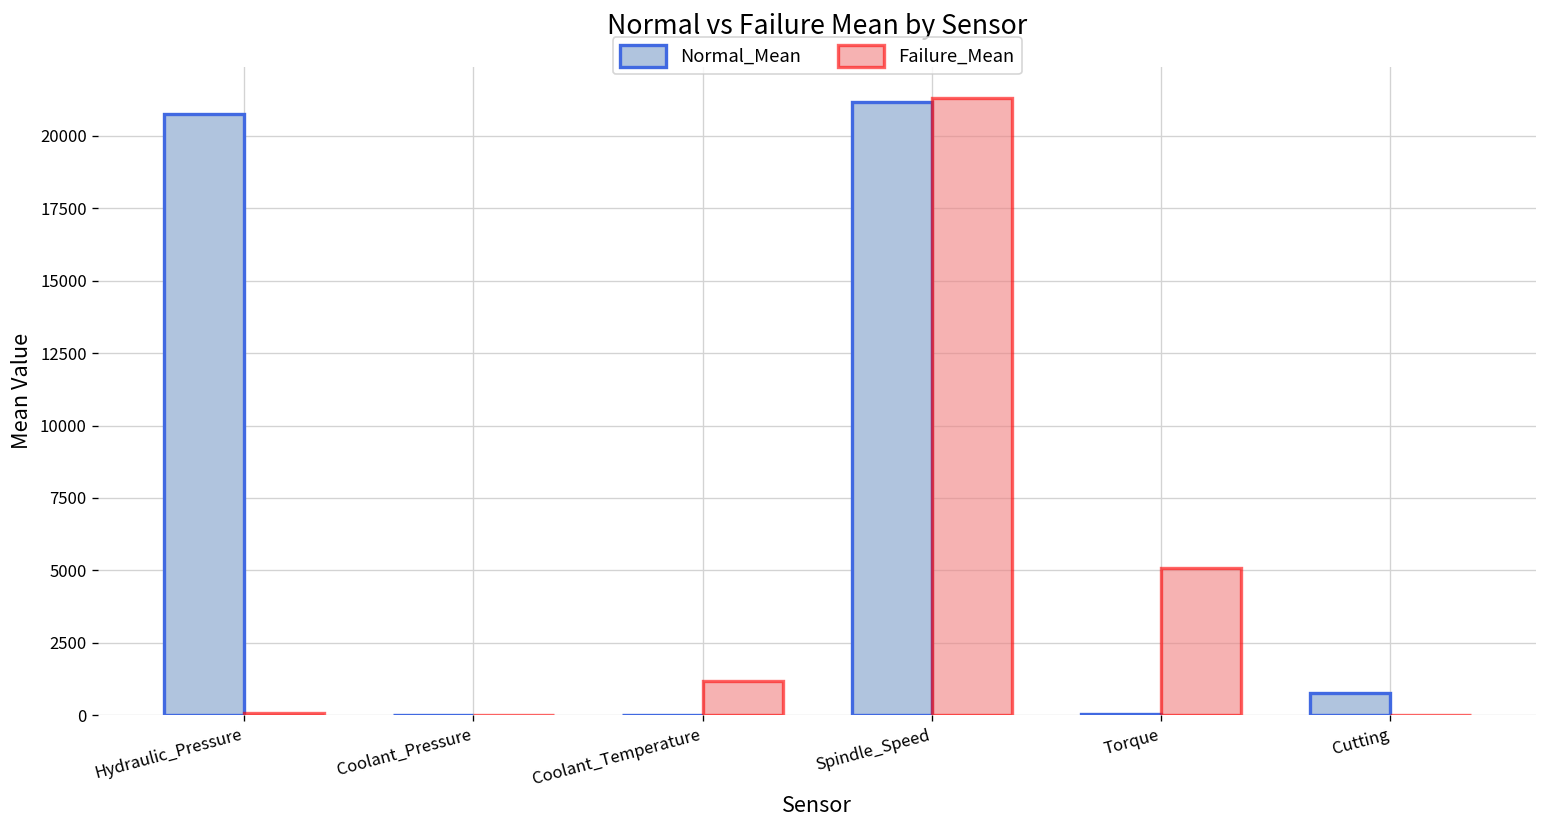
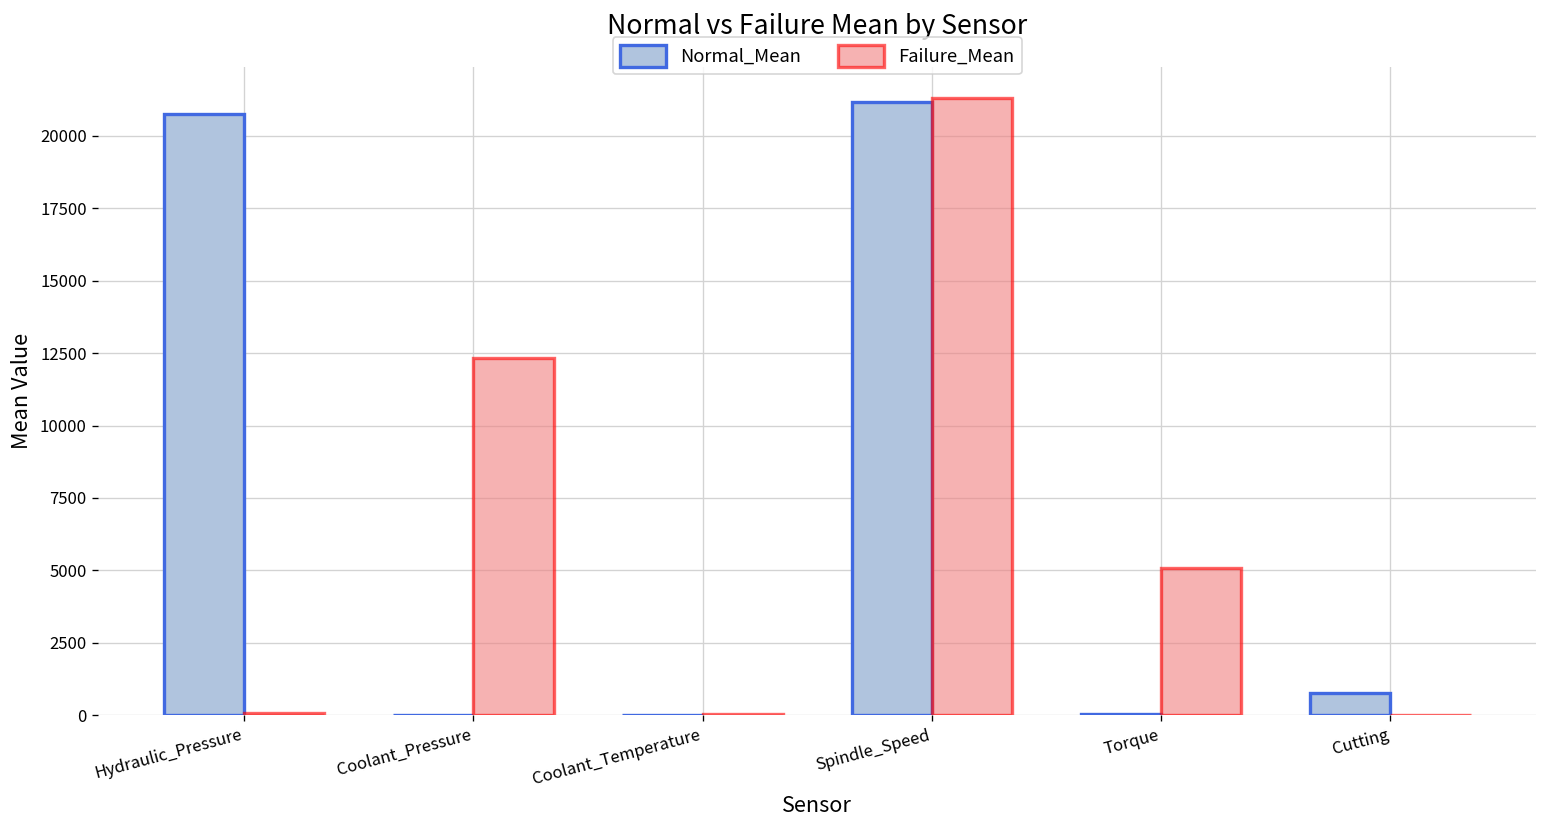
  {
    "Normal_Mean": {
      "Hydraulic_Pressure": 20800,
      "Spindle_Speed": 21200,
      "Cutting": 800
    },
    "Failure_Mean": {
-     "Coolant_Pressure": 0,
-     "Coolant_Temperature": 1200,
+     "Coolant_Pressure": 12300,
+     "Coolant_Temperature": 0,
      "Spindle_Speed": 21300,
      "Torque": 5100
    }
  }
